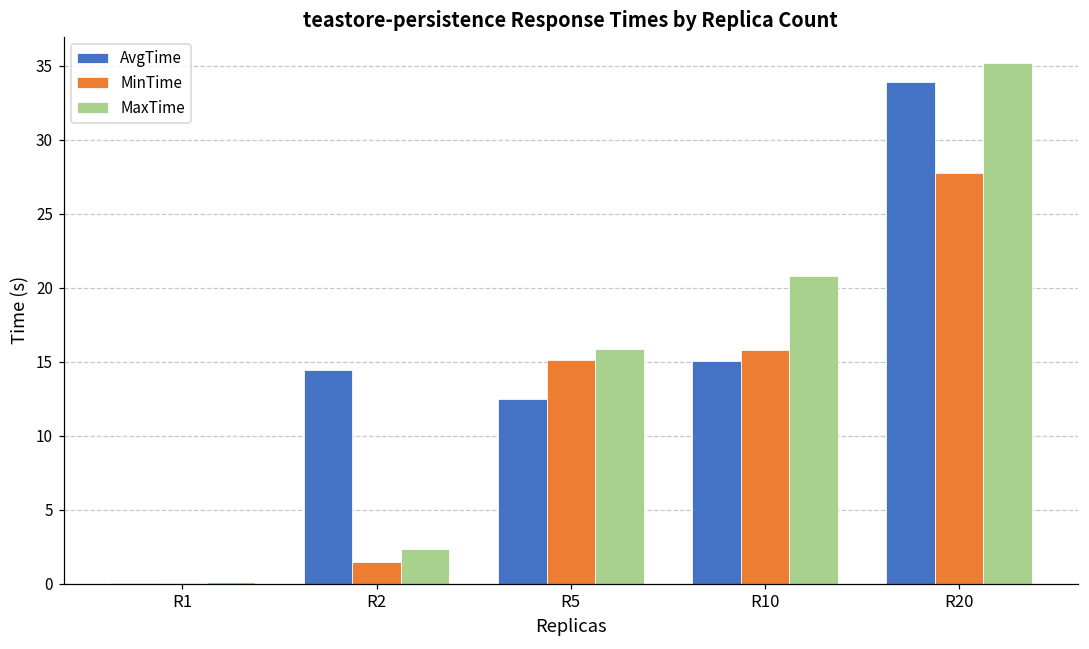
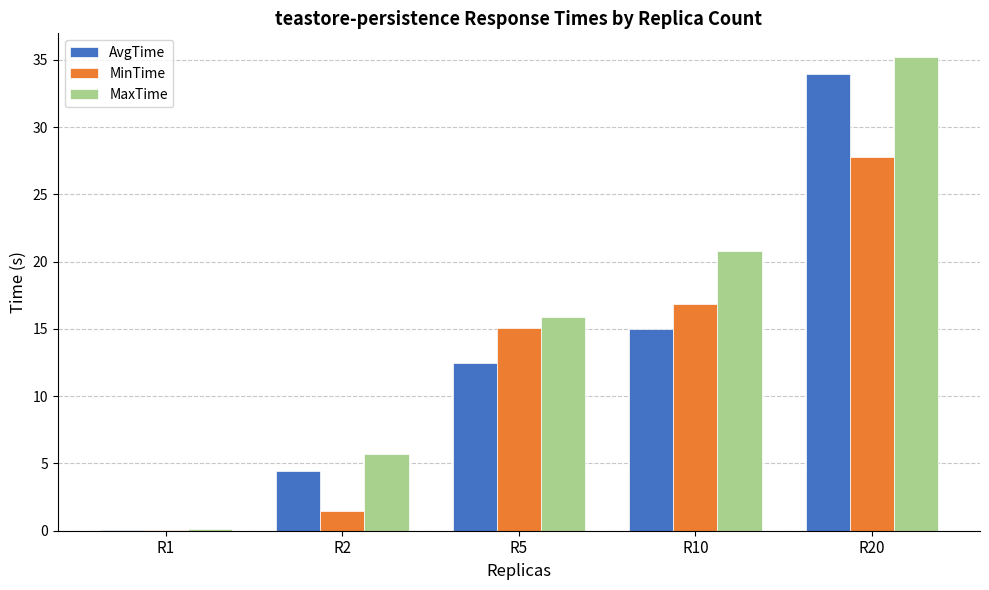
  {
    "AvgTime": {
-     "R2": 14.4,
+     "R2": 4.4,
      "R5": 12.5,
      "R10": 15.0,
      "R20": 33.9
    },
    "MinTime": {
      "R2": 1.5,
      "R5": 15.1,
-     "R10": 15.8,
+     "R10": 16.8,
      "R20": 27.8
    },
    "MaxTime": {
-     "R2": 2.3,
+     "R2": 5.7,
      "R5": 15.8,
      "R10": 20.8,
      "R20": 35.2
    }
  }
